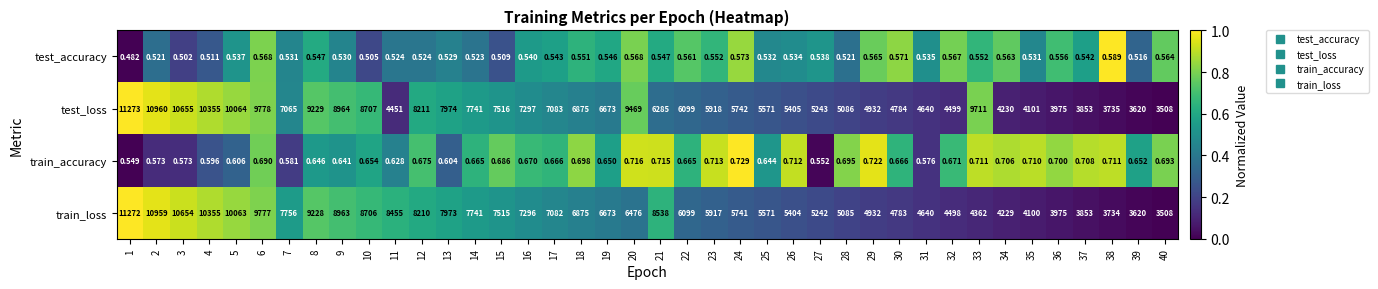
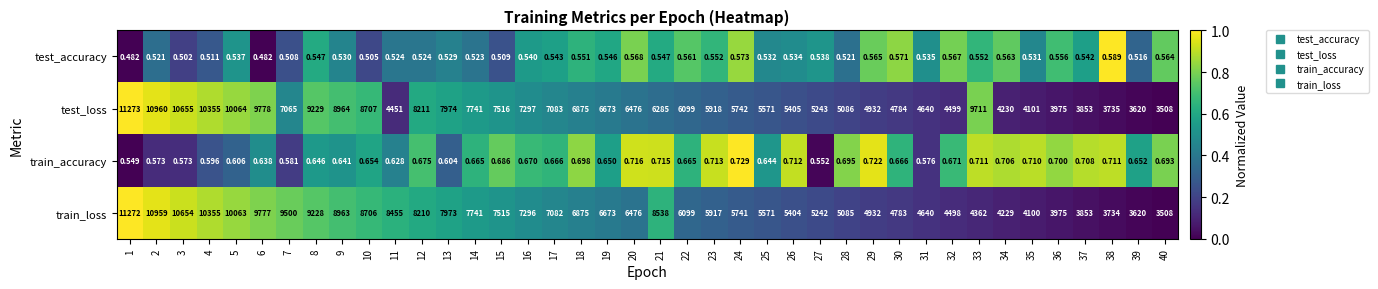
  {
    "test_accuracy": {
      "1": 0.482,
      "2": 0.521,
      "3": 0.502,
      "4": 0.511,
      "5": 0.537,
-     "6": 0.568,
-     "7": 0.531,
+     "6": 0.482,
+     "7": 0.508,
      "8": 0.547,
      "9": 0.530,
      "10": 0.505,
      "11": 0.524,
      "12": 0.524,
      "13": 0.529,
      "14": 0.523,
      "15": 0.509,
      "16": 0.540,
      "17": 0.543,
      "18": 0.551,
      "19": 0.546,
      "20": 0.568,
      "21": 0.547,
      "22": 0.561,
      "23": 0.552,
      "24": 0.573,
      "25": 0.532,
      "26": 0.534,
      "27": 0.538,
      "28": 0.521,
      "29": 0.565,
      "30": 0.571,
      "31": 0.535,
      "32": 0.567,
      "33": 0.552,
      "34": 0.563,
      "35": 0.531,
      "36": 0.556,
      "37": 0.542,
      "38": 0.589,
      "39": 0.516,
      "40": 0.564
    },
    "test_loss": {
      "1": 11273,
      "2": 10960,
      "3": 10655,
      "4": 10355,
      "5": 10064,
      "6": 9778,
      "7": 7065,
      "8": 9229,
      "9": 8964,
      "10": 8707,
      "11": 4451,
      "12": 8211,
      "13": 7974,
      "14": 7741,
      "15": 7516,
      "16": 7297,
      "17": 7083,
      "18": 6875,
      "19": 6673,
-     "20": 9469,
+     "20": 6476,
      "21": 6285,
      "22": 6099,
      "23": 5918,
      "24": 5742,
      "25": 5571,
      "26": 5405,
      "27": 5243,
      "28": 5086,
      "29": 4932,
      "30": 4784,
      "31": 4640,
      "32": 4499,
      "33": 9711,
      "34": 4230,
      "35": 4101,
      "36": 3975,
      "37": 3853,
      "38": 3735,
      "39": 3620,
      "40": 3508
    },
    "train_accuracy": {
      "1": 0.549,
      "2": 0.573,
      "3": 0.573,
      "4": 0.596,
      "5": 0.606,
-     "6": 0.690,
+     "6": 0.638,
      "7": 0.581,
      "8": 0.646,
      "9": 0.641,
      "10": 0.654,
      "11": 0.628,
      "12": 0.675,
      "13": 0.604,
      "14": 0.665,
      "15": 0.686,
      "16": 0.670,
      "17": 0.666,
      "18": 0.698,
      "19": 0.650,
      "20": 0.716,
      "21": 0.715,
      "22": 0.665,
      "23": 0.713,
      "24": 0.729,
      "25": 0.644,
      "26": 0.712,
      "27": 0.552,
      "28": 0.695,
      "29": 0.722,
      "30": 0.666,
      "31": 0.576,
      "32": 0.671,
      "33": 0.711,
      "34": 0.706,
      "35": 0.710,
      "36": 0.700,
      "37": 0.708,
      "38": 0.711,
      "39": 0.652,
      "40": 0.693
    },
    "train_loss": {
      "1": 11272,
      "2": 10959,
      "3": 10654,
      "4": 10355,
      "5": 10063,
      "6": 9777,
-     "7": 7756,
+     "7": 9500,
      "8": 9228,
      "9": 8963,
      "10": 8706,
      "11": 8455,
      "12": 8210,
      "13": 7973,
      "14": 7741,
      "15": 7515,
      "16": 7296,
      "17": 7082,
      "18": 6875,
      "19": 6673,
      "20": 6476,
      "21": 8538,
      "22": 6099,
      "23": 5917,
      "24": 5741,
      "25": 5571,
      "26": 5404,
      "27": 5242,
      "28": 5085,
      "29": 4932,
      "30": 4783,
      "31": 4640,
      "32": 4498,
      "33": 4362,
      "34": 4229,
      "35": 4100,
      "36": 3975,
      "37": 3853,
      "38": 3734,
      "39": 3620,
      "40": 3508
    }
  }
